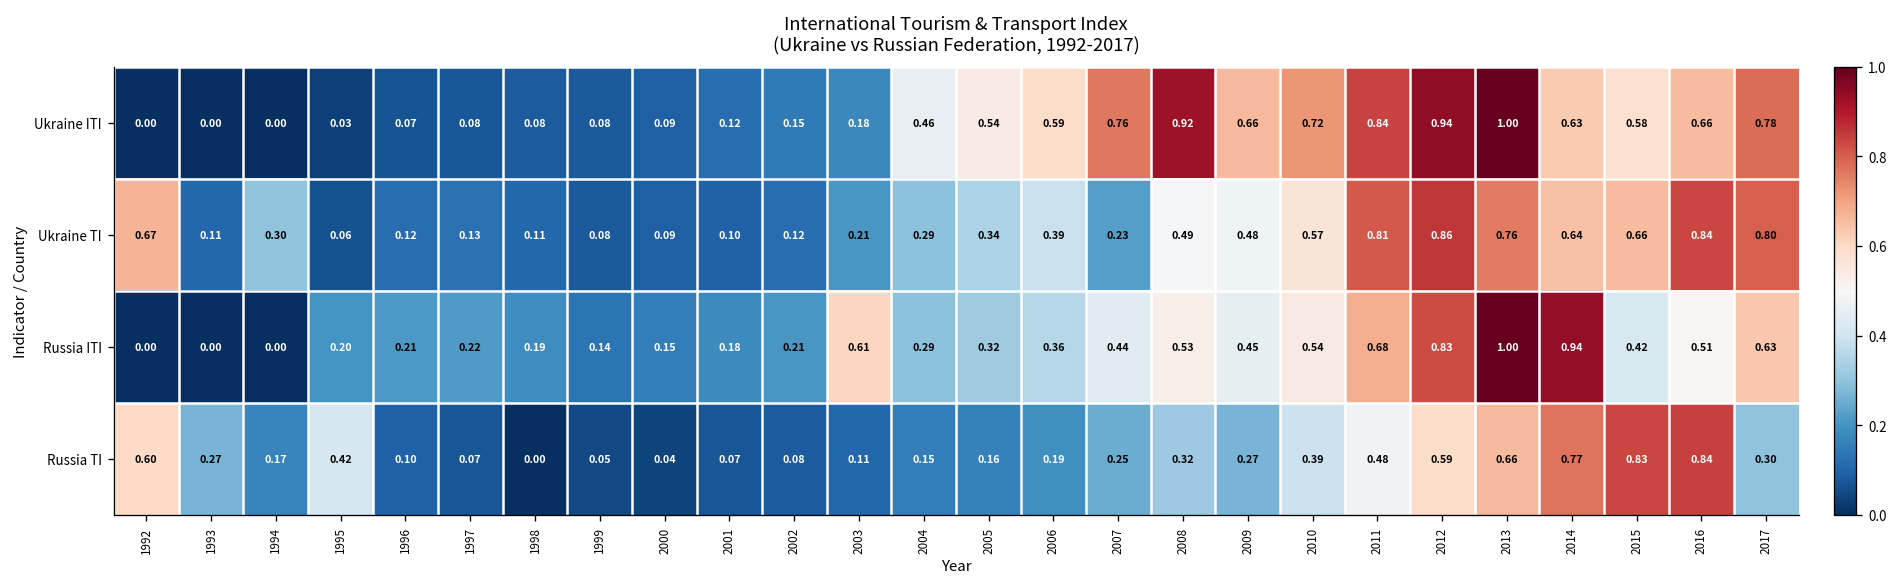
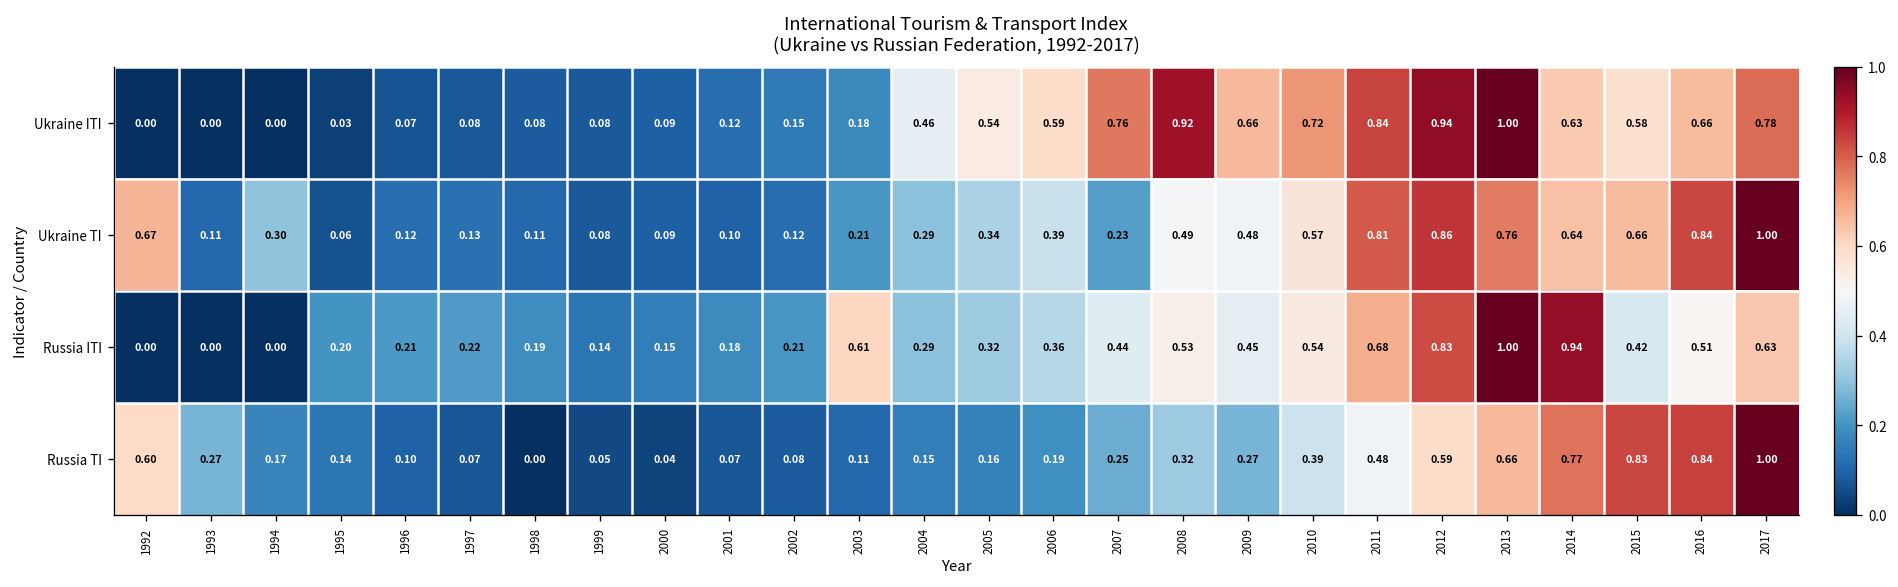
  {
    "Ukraine ITI": {
      "1992": 0.00,
      "1993": 0.00,
      "1994": 0.00,
      "1995": 0.03,
      "1996": 0.07,
      "1997": 0.08,
      "1998": 0.08,
      "1999": 0.08,
      "2000": 0.09,
      "2001": 0.12,
      "2002": 0.15,
      "2003": 0.18,
      "2004": 0.46,
      "2005": 0.54,
      "2006": 0.59,
      "2007": 0.76,
      "2008": 0.92,
      "2009": 0.66,
      "2010": 0.72,
      "2011": 0.84,
      "2012": 0.94,
      "2013": 1.00,
      "2014": 0.63,
      "2015": 0.58,
      "2016": 0.66,
      "2017": 0.78
    },
    "Ukraine TI": {
      "1992": 0.67,
      "1993": 0.11,
      "1994": 0.30,
      "1995": 0.06,
      "1996": 0.12,
      "1997": 0.13,
      "1998": 0.11,
      "1999": 0.08,
      "2000": 0.09,
      "2001": 0.10,
      "2002": 0.12,
      "2003": 0.21,
      "2004": 0.29,
      "2005": 0.34,
      "2006": 0.39,
      "2007": 0.23,
      "2008": 0.49,
      "2009": 0.48,
      "2010": 0.57,
      "2011": 0.81,
      "2012": 0.86,
      "2013": 0.76,
      "2014": 0.64,
      "2015": 0.66,
      "2016": 0.84,
-     "2017": 0.80
+     "2017": 1.00
    },
    "Russia ITI": {
      "1992": 0.00,
      "1993": 0.00,
      "1994": 0.00,
      "1995": 0.20,
      "1996": 0.21,
      "1997": 0.22,
      "1998": 0.19,
      "1999": 0.14,
      "2000": 0.15,
      "2001": 0.18,
      "2002": 0.21,
      "2003": 0.61,
      "2004": 0.29,
      "2005": 0.32,
      "2006": 0.36,
      "2007": 0.44,
      "2008": 0.53,
      "2009": 0.45,
      "2010": 0.54,
      "2011": 0.68,
      "2012": 0.83,
      "2013": 1.00,
      "2014": 0.94,
      "2015": 0.42,
      "2016": 0.51,
      "2017": 0.63
    },
    "Russia TI": {
      "1992": 0.60,
      "1993": 0.27,
      "1994": 0.17,
-     "1995": 0.42,
+     "1995": 0.14,
      "1996": 0.10,
      "1997": 0.07,
      "1998": 0.00,
      "1999": 0.05,
      "2000": 0.04,
      "2001": 0.07,
      "2002": 0.08,
      "2003": 0.11,
      "2004": 0.15,
      "2005": 0.16,
      "2006": 0.19,
      "2007": 0.25,
      "2008": 0.32,
      "2009": 0.27,
      "2010": 0.39,
      "2011": 0.48,
      "2012": 0.59,
      "2013": 0.66,
      "2014": 0.77,
      "2015": 0.83,
      "2016": 0.84,
-     "2017": 0.30
+     "2017": 1.00
    }
  }
